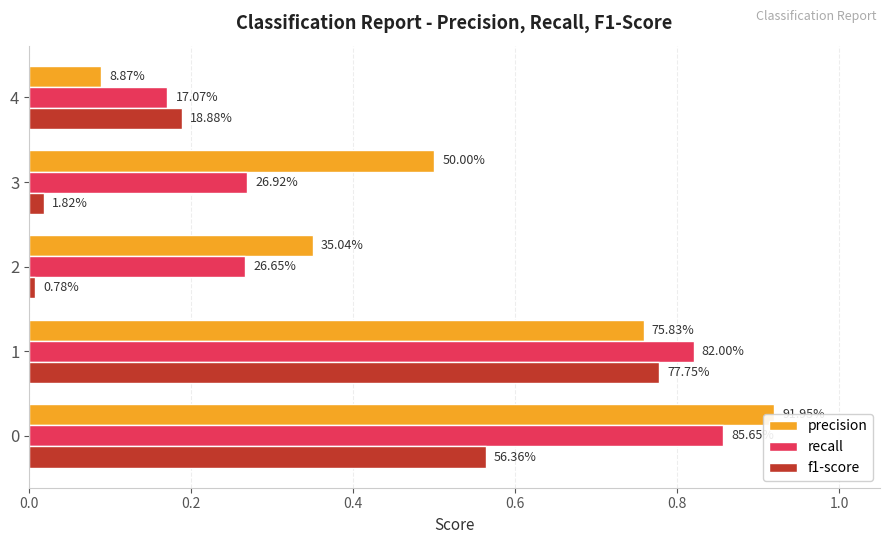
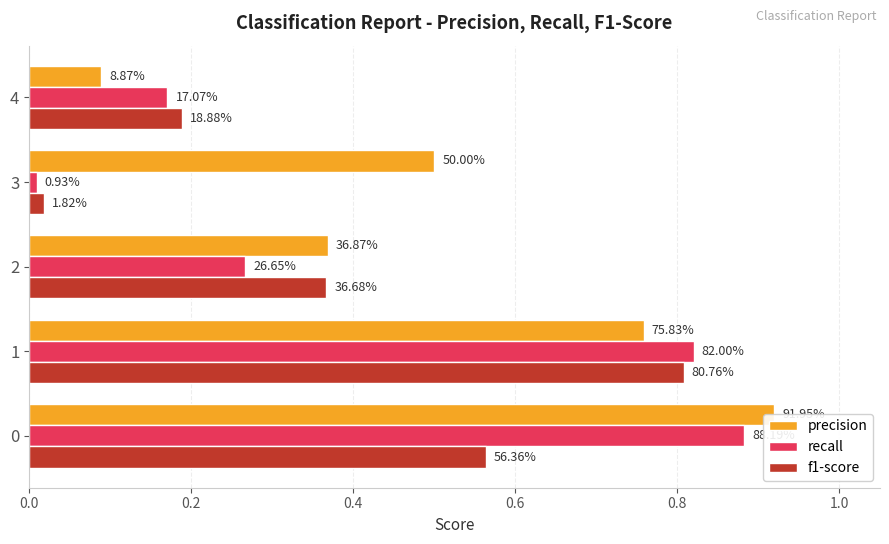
  {
    "precision": {
      "4": "8.87%",
      "3": "50.00%",
-     "2": "35.04%",
+     "2": "36.87%",
      "1": "75.83%"
    },
    "recall": {
      "4": "17.07%",
-     "3": "26.92%",
+     "3": "0.93%",
      "2": "26.65%",
      "1": "82.00%",
-     "0": "0.86"
+     "0": "0.88"
    },
    "f1-score": {
      "4": "18.88%",
      "3": "1.82%",
-     "2": "0.78%",
-     "1": "77.75%",
+     "2": "36.68%",
+     "1": "80.76%",
      "0": "56.36%"
    }
  }
